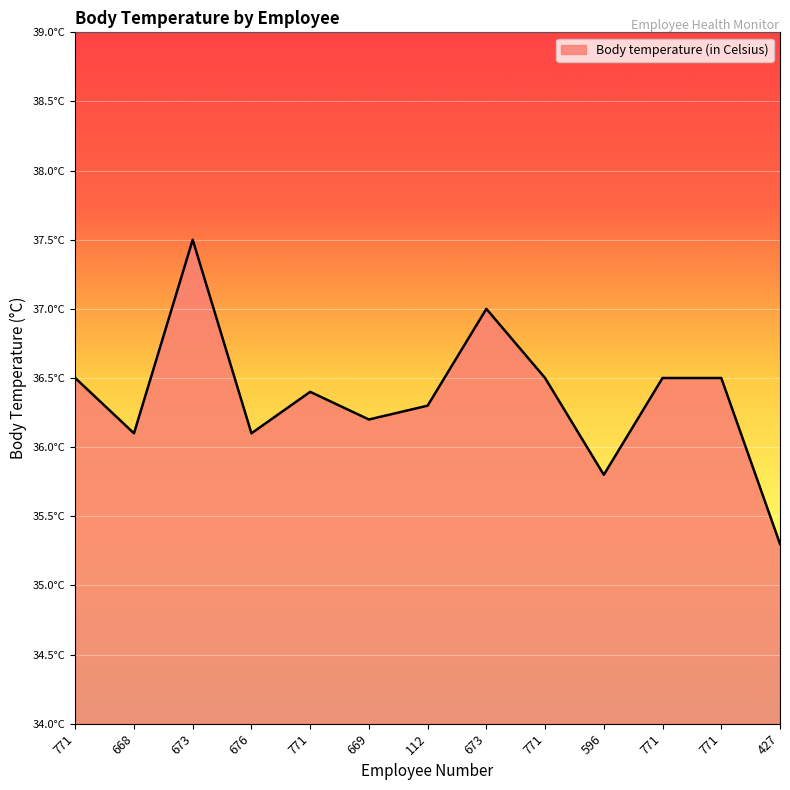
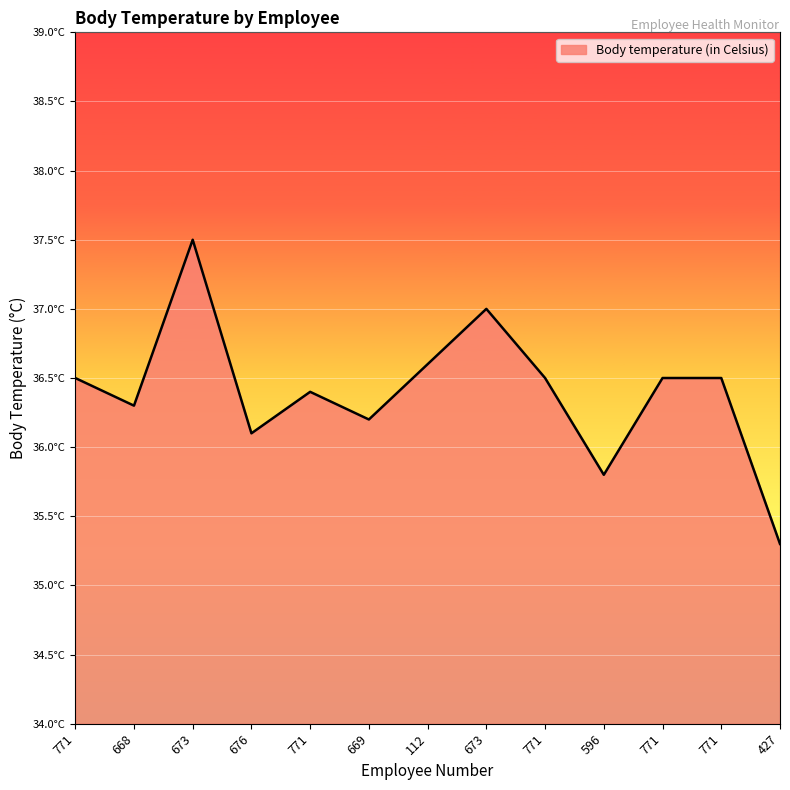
  {
-   "668": "36.1°C",
+   "668": "36.3°C",
    "676": "36.1°C",
    "669": "36.2°C",
-   "112": "36.3°C",
+   "112": "36.6°C",
    "596": "35.8°C",
    "427": "35.3°C"
  }
